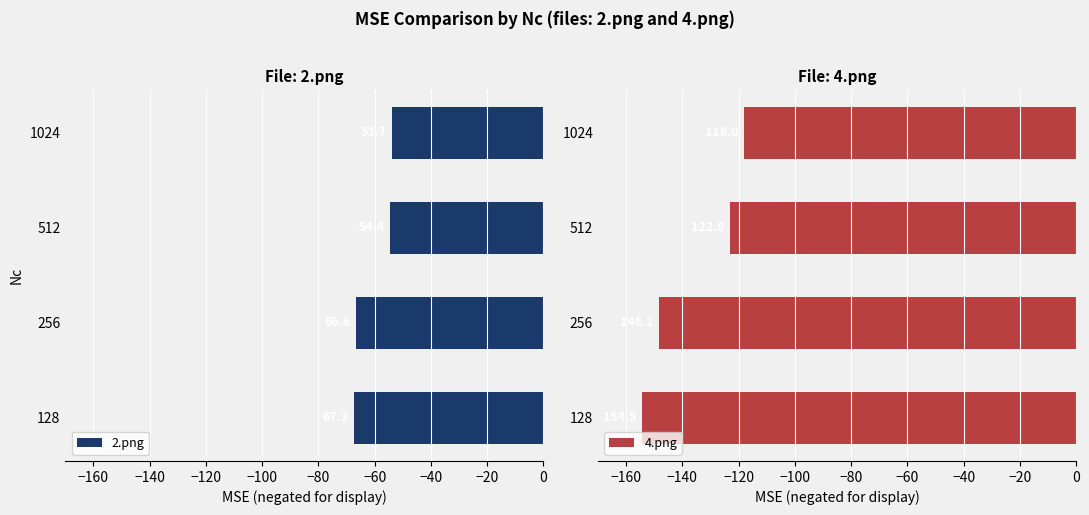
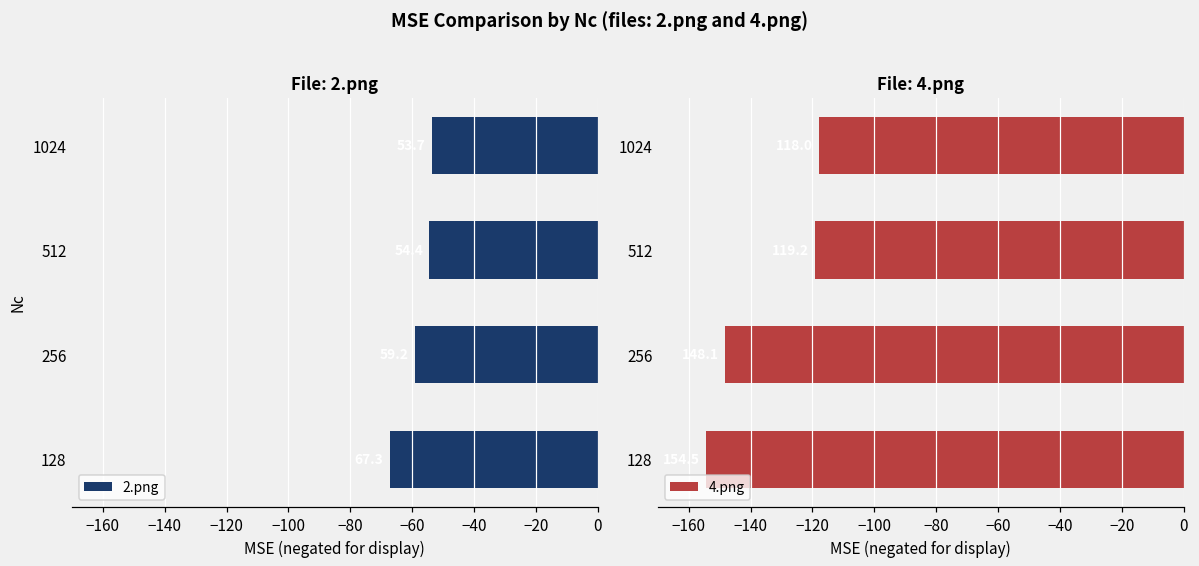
  {
    "File: 2.png": {
      "1024": -54,
      "512": -54,
-     "256": -67,
+     "256": -59,
      "128": -67
    },
    "File: 4.png": {
      "1024": -118,
-     "512": -123,
+     "512": -119,
      "256": -148,
      "128": -154
    }
  }
